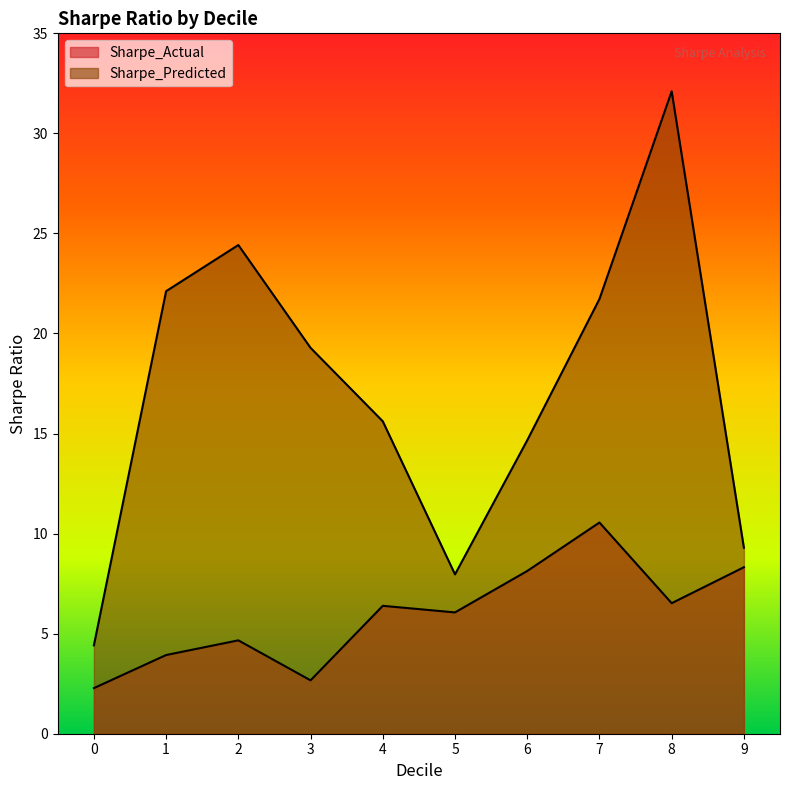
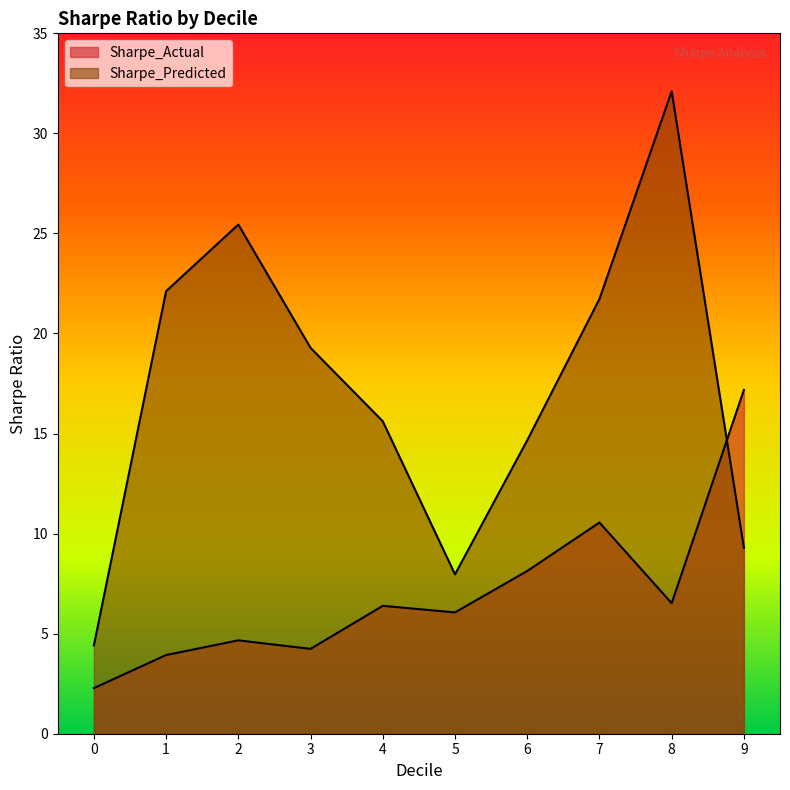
  {
    "Sharpe_Actual": {
      "0": 2.3,
      "1": 3.9,
      "2": 4.7,
-     "3": 2.7,
+     "3": 4.2,
      "4": 6.4,
      "5": 6.1,
      "6": 8.1,
      "7": 10.6,
      "8": 6.5,
-     "9": 8.3
+     "9": 17.2
    },
    "Sharpe_Predicted": {
      "0": 4.4,
      "1": 22.1,
-     "2": 24.4,
+     "2": 25.4,
      "3": 19.3,
      "4": 15.6,
      "5": 8.0,
      "6": 14.7,
      "7": 21.7,
      "8": 32.1,
      "9": 9.3
    }
  }
